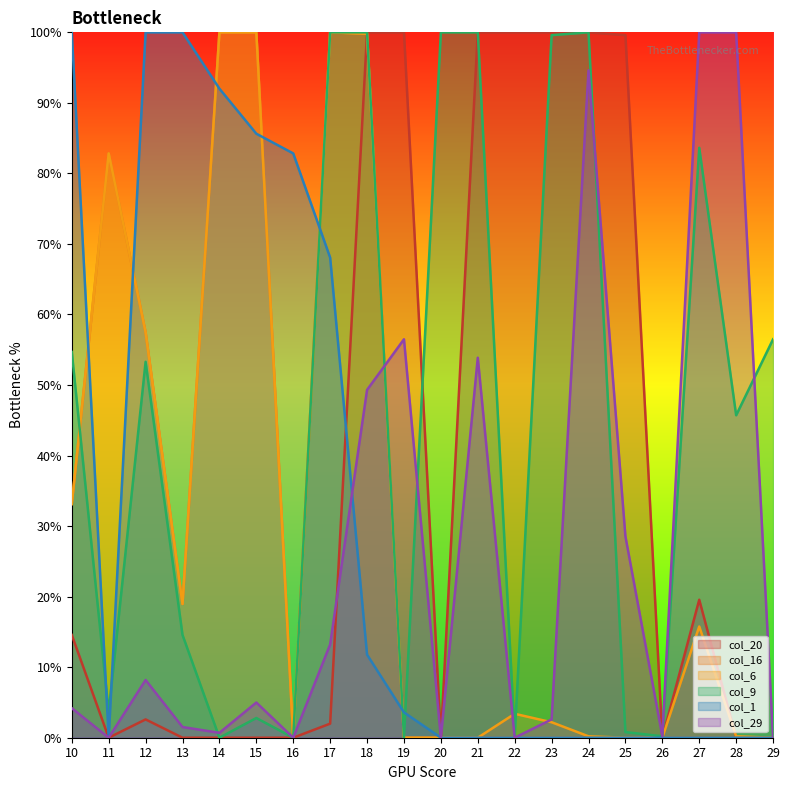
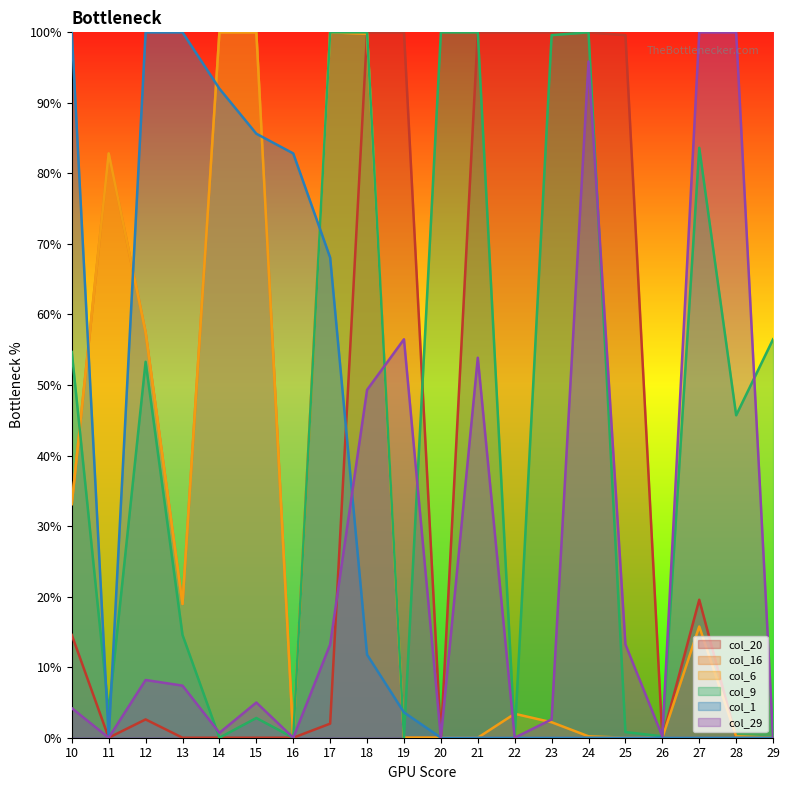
  {
    "col_29": {
      "10": "4%",
      "12": "8%",
-     "13": "2%",
+     "13": "7%",
      "14": "1%",
      "15": "5%",
      "17": "13%",
      "18": "49%",
      "19": "56%",
      "21": "54%",
      "23": "3%",
-     "24": "95%",
-     "25": "29%",
+     "24": "96%",
+     "25": "13%",
      "27": "100%",
      "28": "100%"
    }
  }
